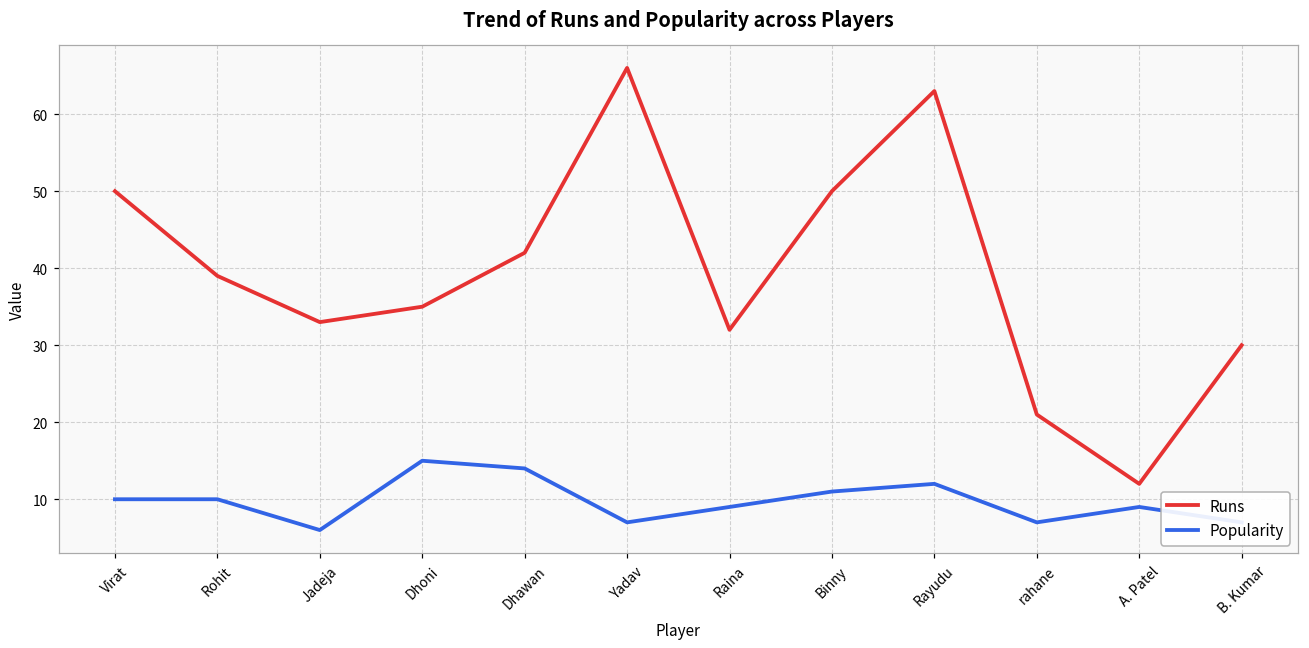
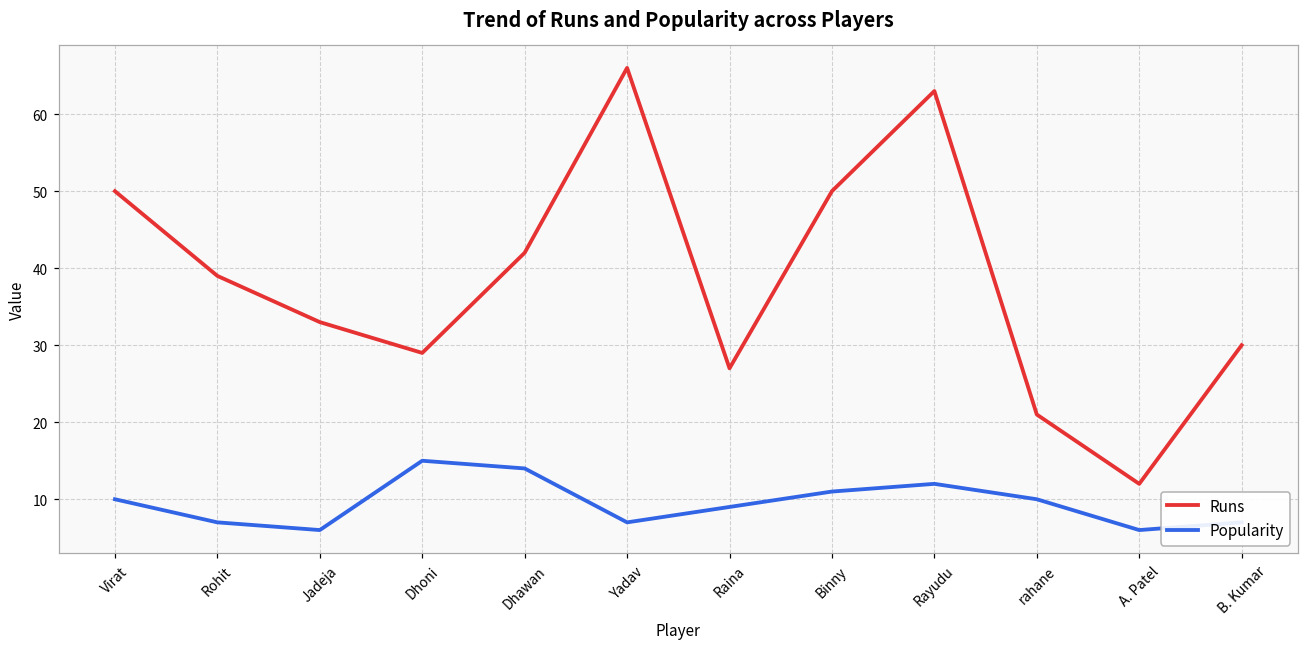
  {
    "Runs": {
      "Virat": 50,
      "Rohit": 39,
      "Jadeja": 33,
-     "Dhoni": 35,
+     "Dhoni": 29,
      "Dhawan": 42,
      "Yadav": 66,
-     "Raina": 32,
+     "Raina": 27,
      "Binny": 50,
      "Rayudu": 63,
      "rahane": 21,
      "A. Patel": 12,
      "B. Kumar": 30
    },
    "Popularity": {
      "Virat": 10,
-     "Rohit": 10,
+     "Rohit": 7,
      "Jadeja": 6,
      "Dhoni": 15,
      "Dhawan": 14,
      "Yadav": 7,
      "Raina": 9,
      "Binny": 11,
      "Rayudu": 12,
-     "rahane": 7,
-     "A. Patel": 9
+     "rahane": 10,
+     "A. Patel": 6
    }
  }
